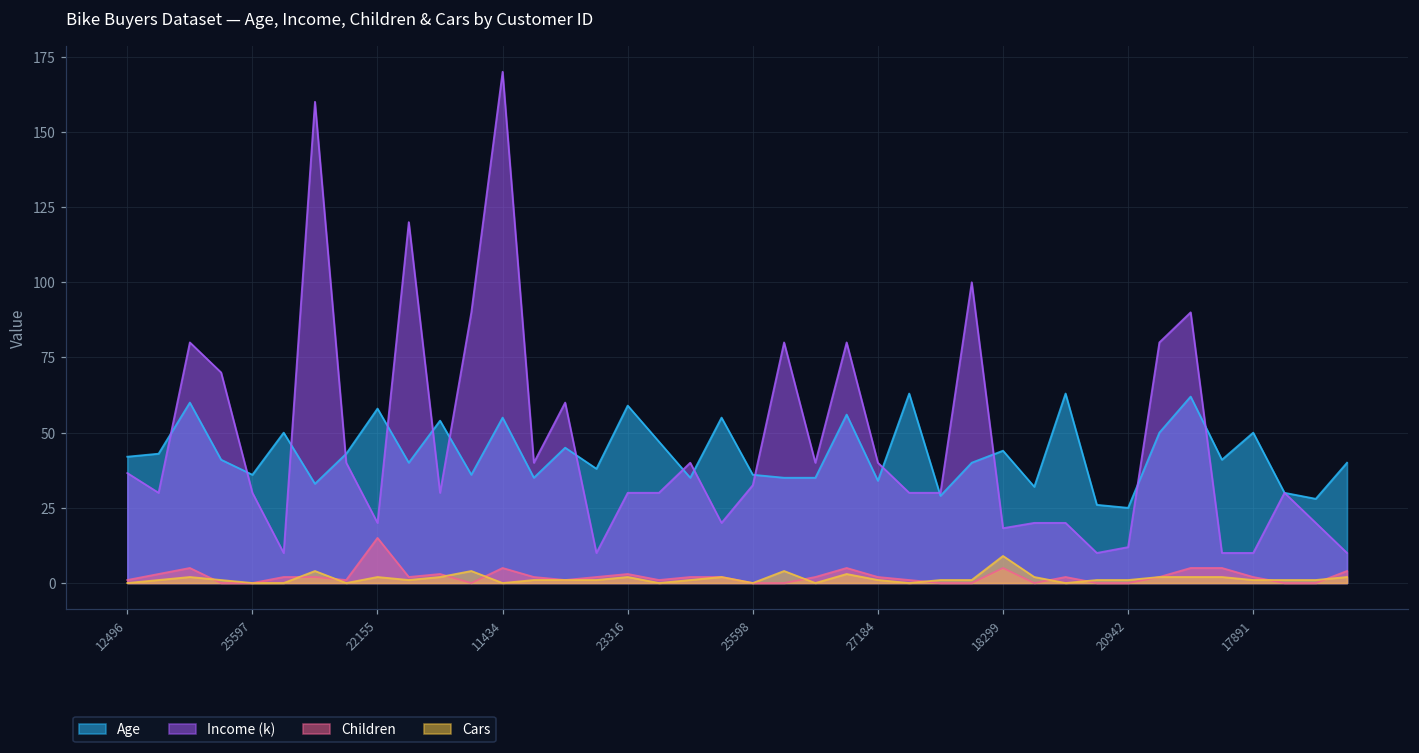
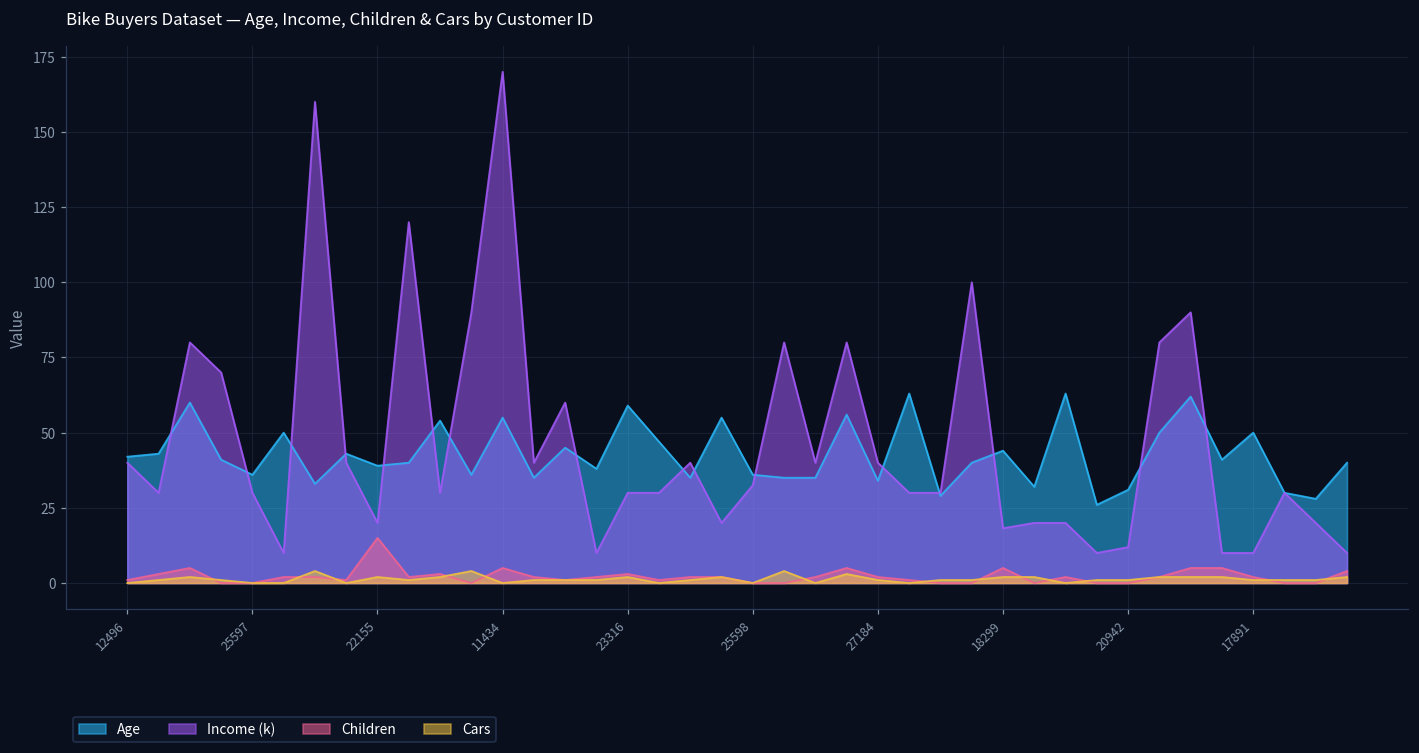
  {
    "Age": {
      "12496": 42,
      "25597": 36,
-     "22155": 58,
+     "22155": 39,
      "11434": 55,
      "23316": 59,
      "25598": 36,
      "27184": 34,
      "18299": 44,
-     "20942": 25,
+     "20942": 31,
      "17891": 50
    },
    "Income (k)": {
-     "12496": 37,
+     "12496": 40,
      "25597": 30,
      "22155": 20,
      "11434": 170,
      "23316": 30,
      "25598": 33,
      "27184": 40,
      "18299": 18,
      "20942": 12,
      "17891": 10
    },
    "Children": {
      "12496": 1,
      "22155": 15,
      "11434": 5,
      "23316": 3,
      "27184": 2,
      "18299": 5,
      "20942": 0,
      "17891": 2
    },
    "Cars": {
      "12496": 0,
      "22155": 2,
      "11434": 0,
      "23316": 2,
      "27184": 1,
-     "18299": 9,
+     "18299": 2,
      "20942": 1,
      "17891": 1
    }
  }
